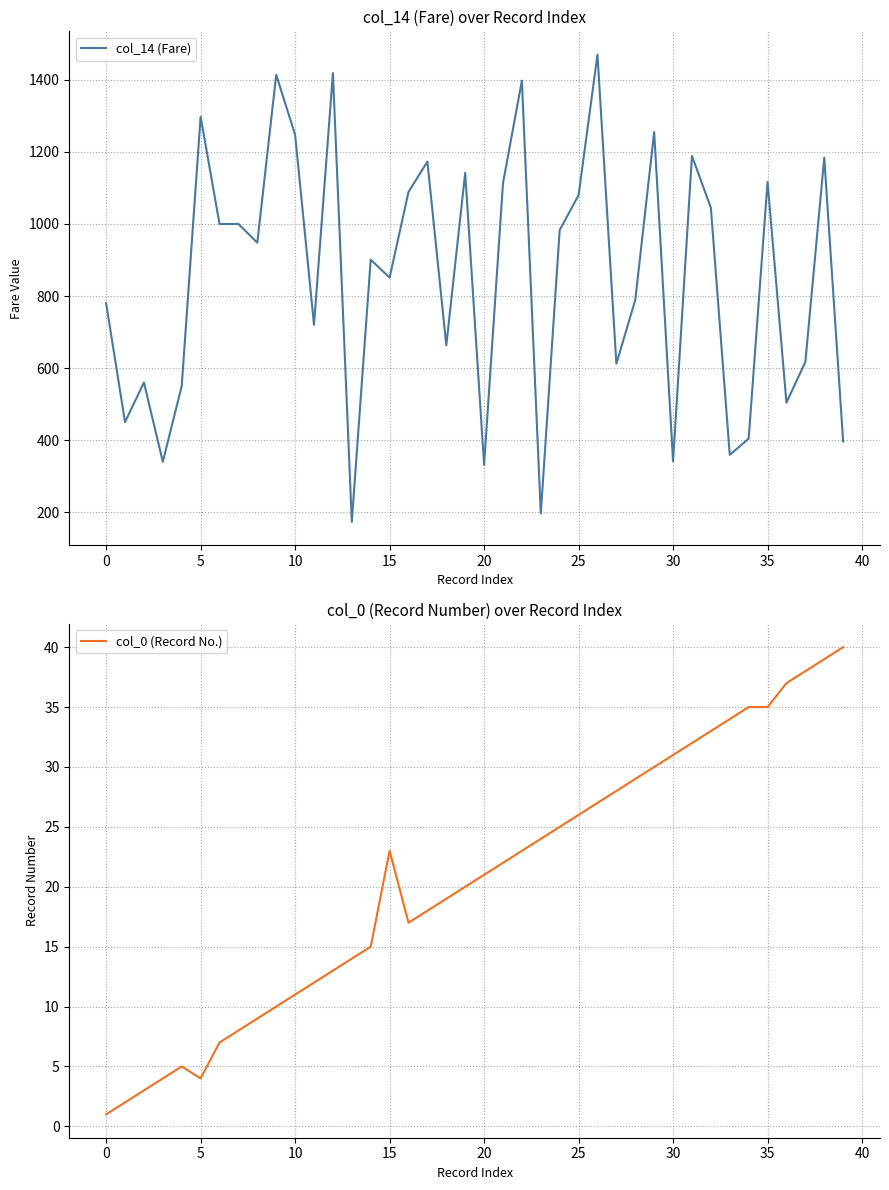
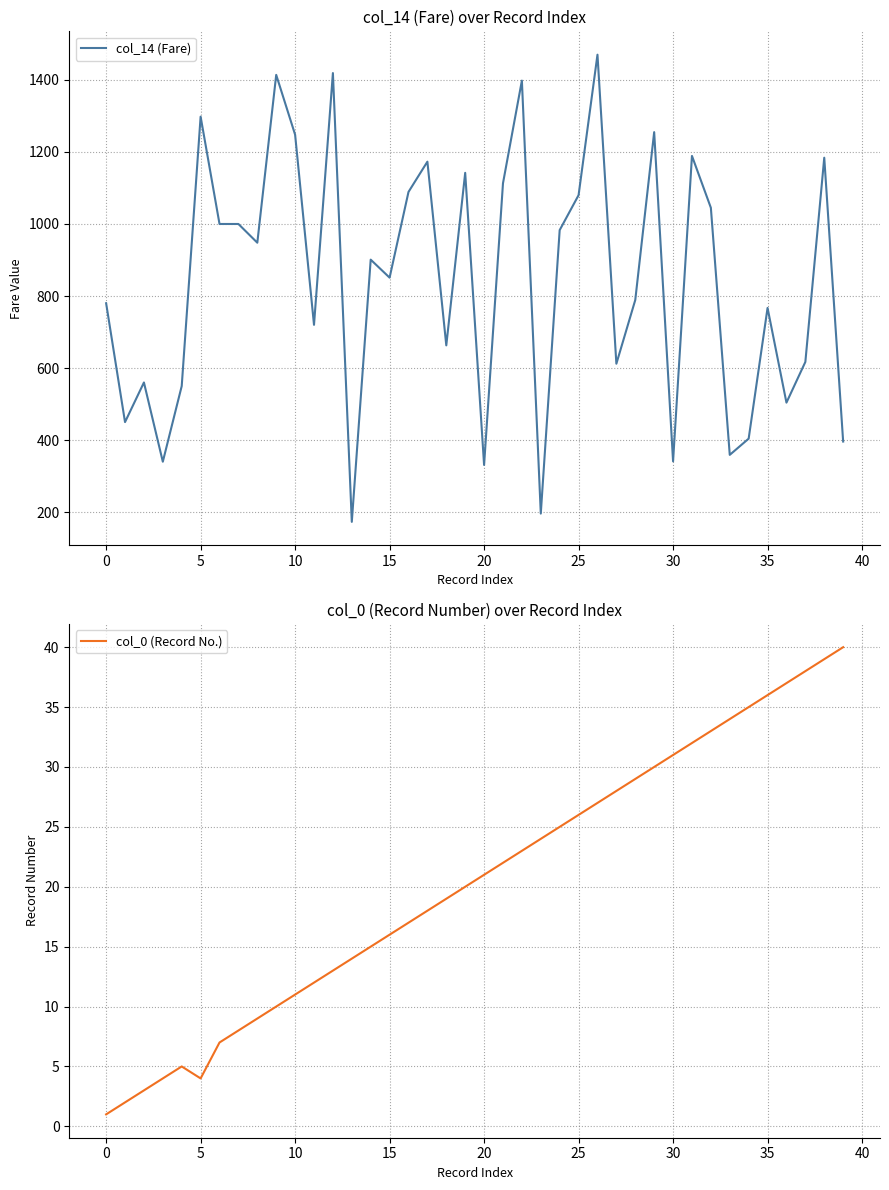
  {
    "col_14 (Fare) over Record Index": {
      "0": 780,
      "5": 1300,
      "10": 1250,
      "15": 850,
      "20": 330,
      "25": 1080,
      "30": 340,
-     "35": 1120
+     "35": 770
    },
    "col_0 (Record Number) over Record Index": {
      "0": 1,
      "5": 4,
      "10": 11,
-     "15": 23,
+     "15": 16,
      "20": 21,
      "25": 26,
      "30": 31,
-     "35": 35
+     "35": 36
    }
  }
